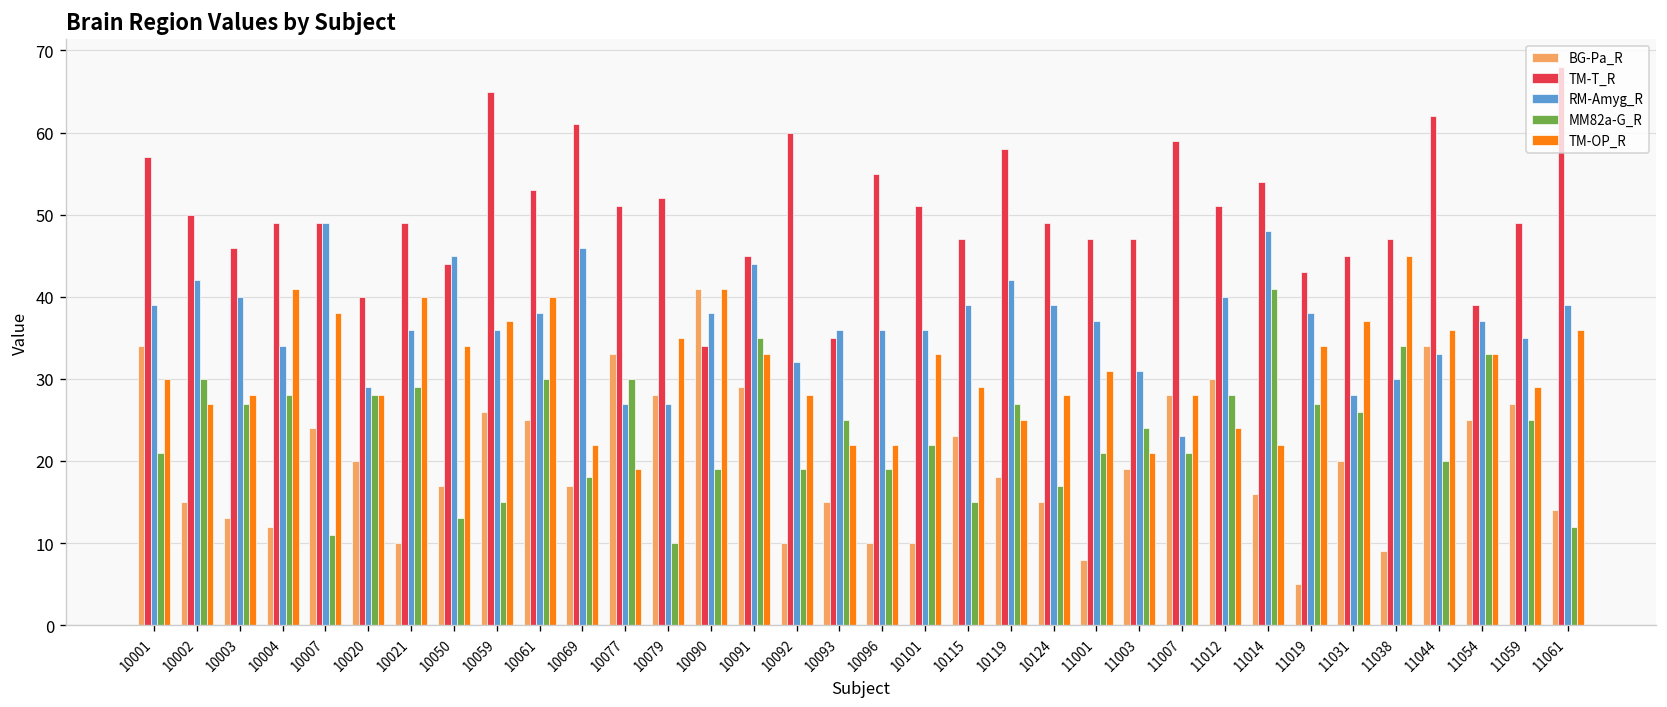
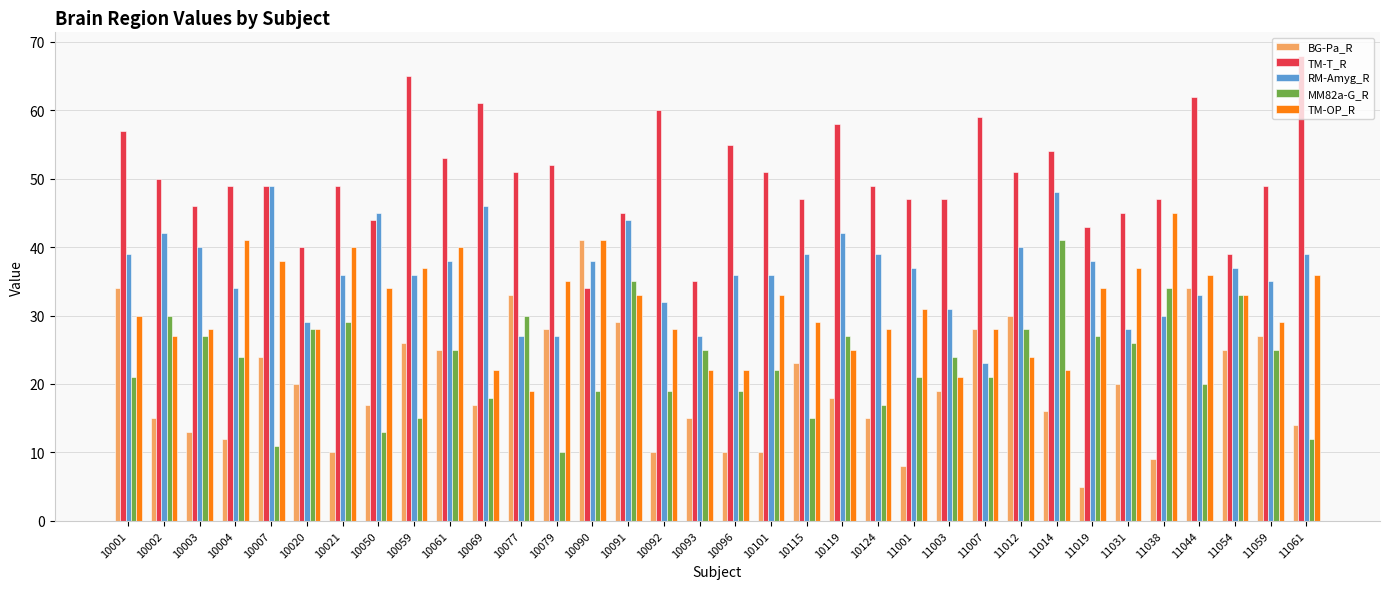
  {
    "BG-Pa_R": {
      "10001": 34,
      "10002": 15,
      "10003": 13,
      "10004": 12,
      "10007": 24,
      "10020": 20,
      "10021": 10,
      "10050": 17,
      "10059": 26,
      "10061": 25,
      "10069": 17,
      "10077": 33,
      "10079": 28,
      "10090": 41,
      "10091": 29,
      "10092": 10,
      "10093": 15,
      "10096": 10,
      "10101": 10,
      "10115": 23,
      "10119": 18,
      "10124": 15,
      "11001": 8,
      "11003": 19,
      "11007": 28,
      "11012": 30,
      "11014": 16,
      "11019": 5,
      "11031": 20,
      "11038": 9,
      "11044": 34,
      "11054": 25,
      "11059": 27,
      "11061": 14
    },
    "TM-T_R": {
      "10001": 57,
      "10002": 50,
      "10003": 46,
      "10004": 49,
      "10007": 49,
      "10020": 40,
      "10021": 49,
      "10050": 44,
      "10059": 65,
      "10061": 53,
      "10069": 61,
      "10077": 51,
      "10079": 52,
      "10090": 34,
      "10091": 45,
      "10092": 60,
      "10093": 35,
      "10096": 55,
      "10101": 51,
      "10115": 47,
      "10119": 58,
      "10124": 49,
      "11001": 47,
      "11003": 47,
      "11007": 59,
      "11012": 51,
      "11014": 54,
      "11019": 43,
      "11031": 45,
      "11038": 47,
      "11044": 62,
      "11054": 39,
      "11059": 49
    },
    "RM-Amyg_R": {
      "10001": 39,
      "10002": 42,
      "10003": 40,
      "10004": 34,
      "10007": 49,
      "10020": 29,
      "10021": 36,
      "10050": 45,
      "10059": 36,
      "10061": 38,
      "10069": 46,
      "10077": 27,
      "10079": 27,
      "10090": 38,
      "10091": 44,
      "10092": 32,
-     "10093": 36,
+     "10093": 27,
      "10096": 36,
      "10101": 36,
      "10115": 39,
      "10119": 42,
      "10124": 39,
      "11001": 37,
      "11003": 31,
      "11007": 23,
      "11012": 40,
      "11014": 48,
      "11019": 38,
      "11031": 28,
      "11038": 30,
      "11044": 33,
      "11054": 37,
      "11059": 35,
      "11061": 39
    },
    "MM82a-G_R": {
      "10001": 21,
      "10002": 30,
      "10003": 27,
-     "10004": 28,
+     "10004": 24,
      "10007": 11,
      "10020": 28,
      "10021": 29,
      "10050": 13,
      "10059": 15,
-     "10061": 30,
+     "10061": 25,
      "10069": 18,
      "10077": 30,
      "10079": 10,
      "10090": 19,
      "10091": 35,
      "10092": 19,
      "10093": 25,
      "10096": 19,
      "10101": 22,
      "10115": 15,
      "10119": 27,
      "10124": 17,
      "11001": 21,
      "11003": 24,
      "11007": 21,
      "11012": 28,
      "11014": 41,
      "11019": 27,
      "11031": 26,
      "11038": 34,
      "11044": 20,
      "11054": 33,
      "11059": 25,
      "11061": 12
    },
    "TM-OP_R": {
      "10001": 30,
      "10002": 27,
      "10003": 28,
      "10004": 41,
      "10007": 38,
      "10020": 28,
      "10021": 40,
      "10050": 34,
      "10059": 37,
      "10061": 40,
      "10069": 22,
      "10077": 19,
      "10079": 35,
      "10090": 41,
      "10091": 33,
      "10092": 28,
      "10093": 22,
      "10096": 22,
      "10101": 33,
      "10115": 29,
      "10119": 25,
      "10124": 28,
      "11001": 31,
      "11003": 21,
      "11007": 28,
      "11012": 24,
      "11014": 22,
      "11019": 34,
      "11031": 37,
      "11038": 45,
      "11044": 36,
      "11054": 33,
      "11059": 29,
      "11061": 36
    }
  }
